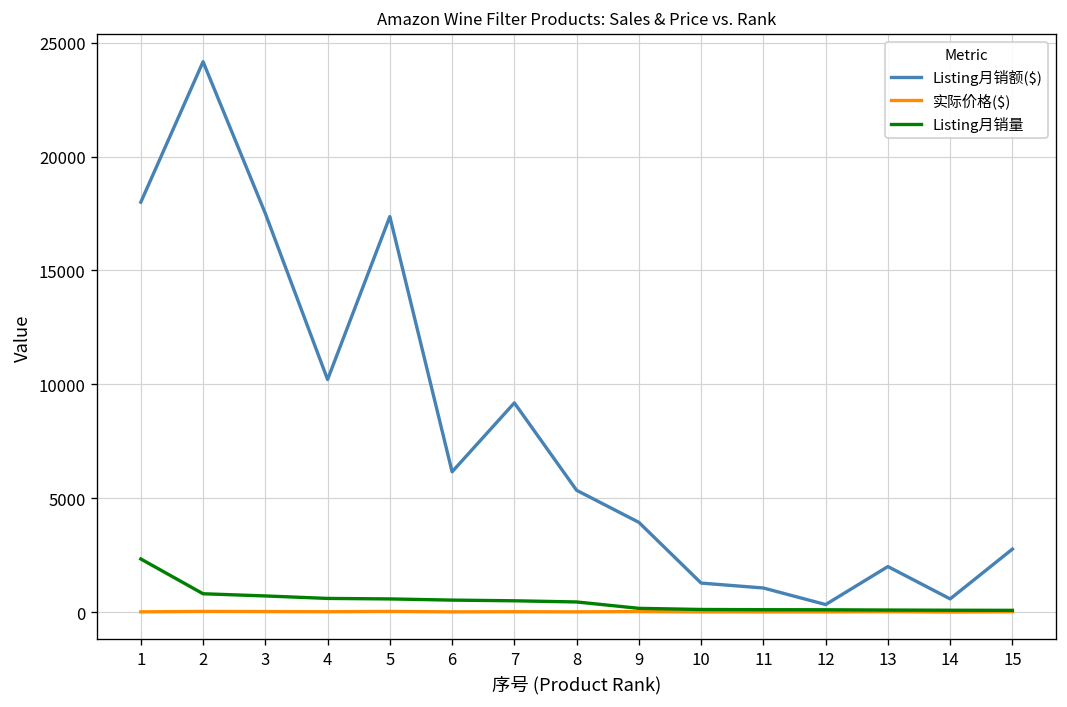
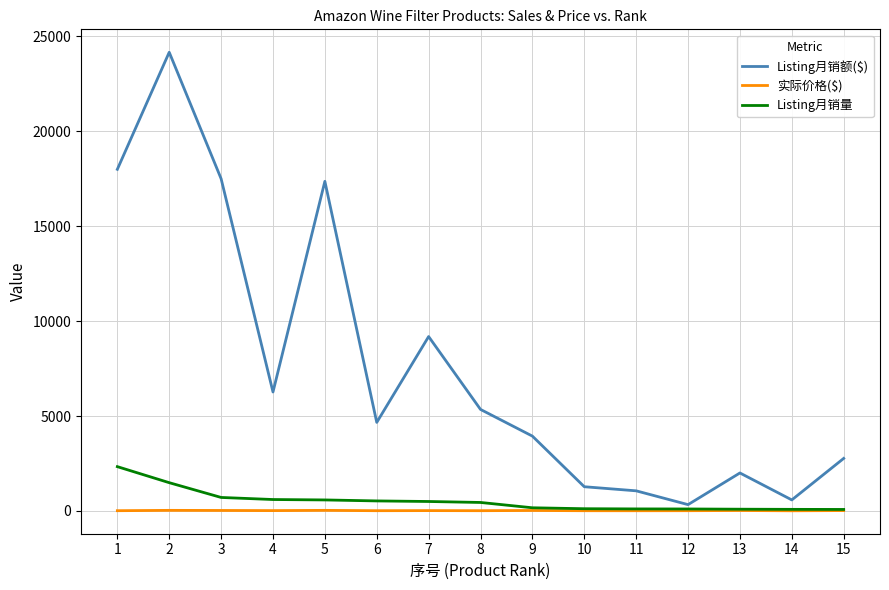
  {
    "Listing月销额($)": {
      "1": 18000,
      "2": 24200,
      "3": 17500,
-     "4": 10200,
+     "4": 6300,
      "5": 17400,
-     "6": 6200,
+     "6": 4700,
      "7": 9200,
      "8": 5300,
      "9": 3900,
      "10": 1300,
      "11": 1100,
      "12": 300,
      "13": 2000,
      "14": 600,
      "15": 2800
    },
    "实际价格($)": {
      "1": 0,
      "2": 0,
      "3": 0,
      "4": 0,
      "5": 0,
      "6": 0,
      "7": 0,
      "8": 0,
      "9": 0
    },
    "Listing月销量": {
      "1": 2300,
-     "2": 800,
+     "2": 1500,
      "3": 700,
      "4": 600,
      "5": 600,
      "6": 500,
      "7": 500,
      "8": 400,
      "9": 200
    }
  }
